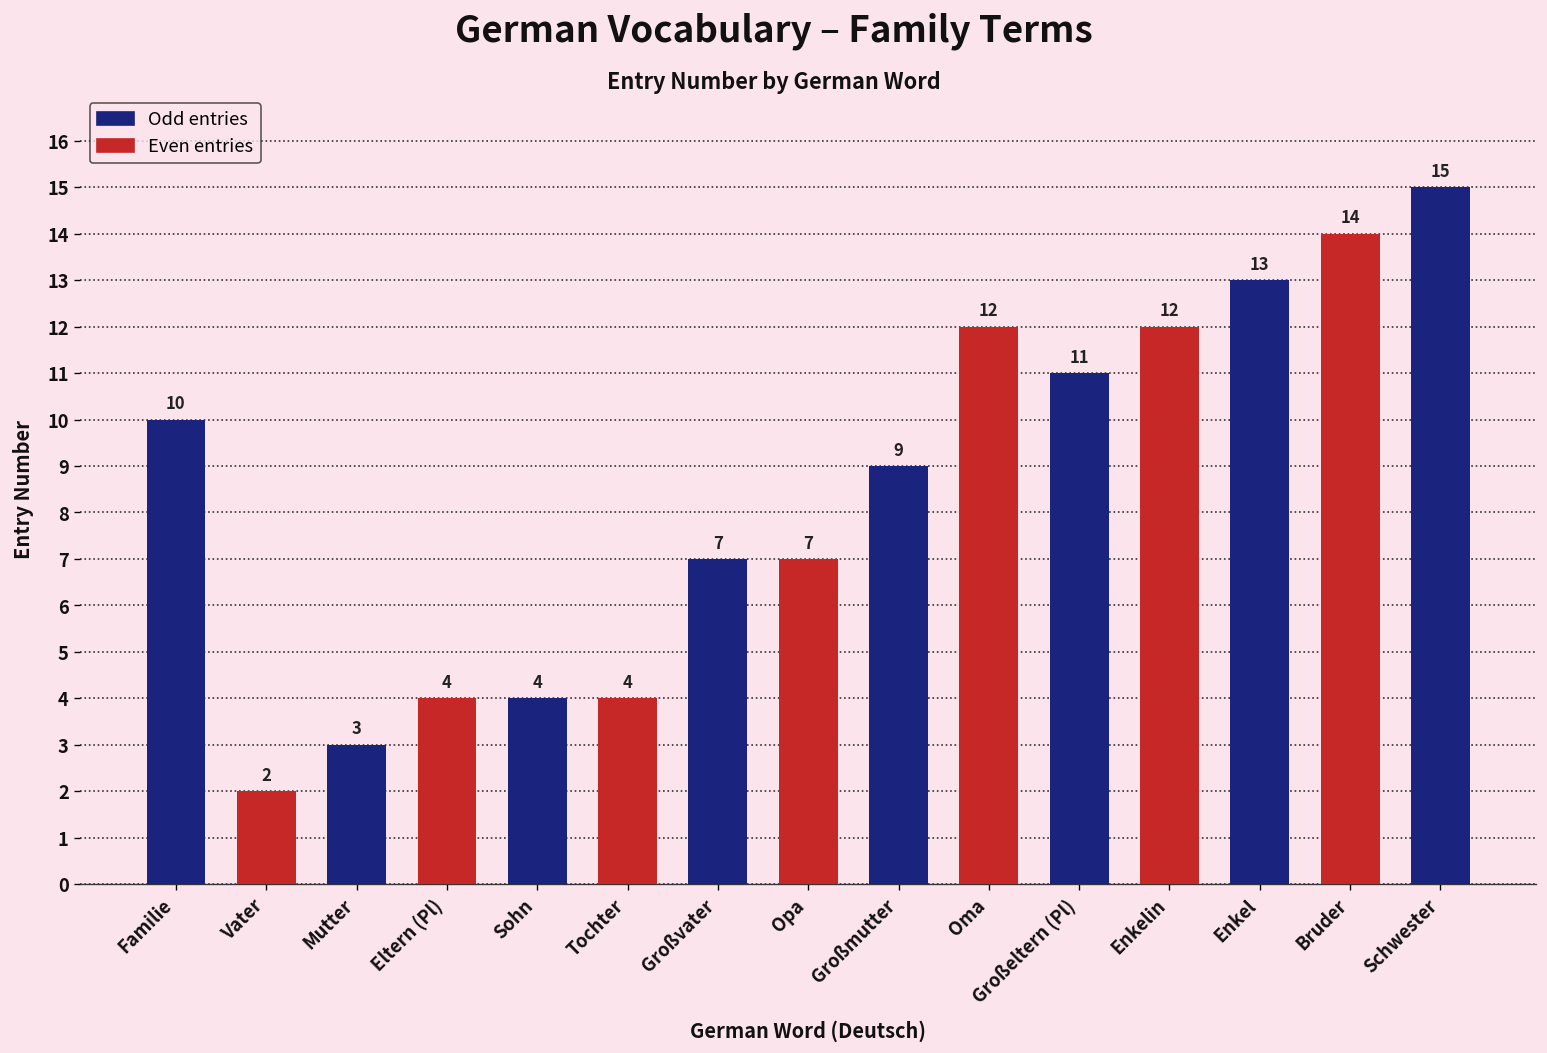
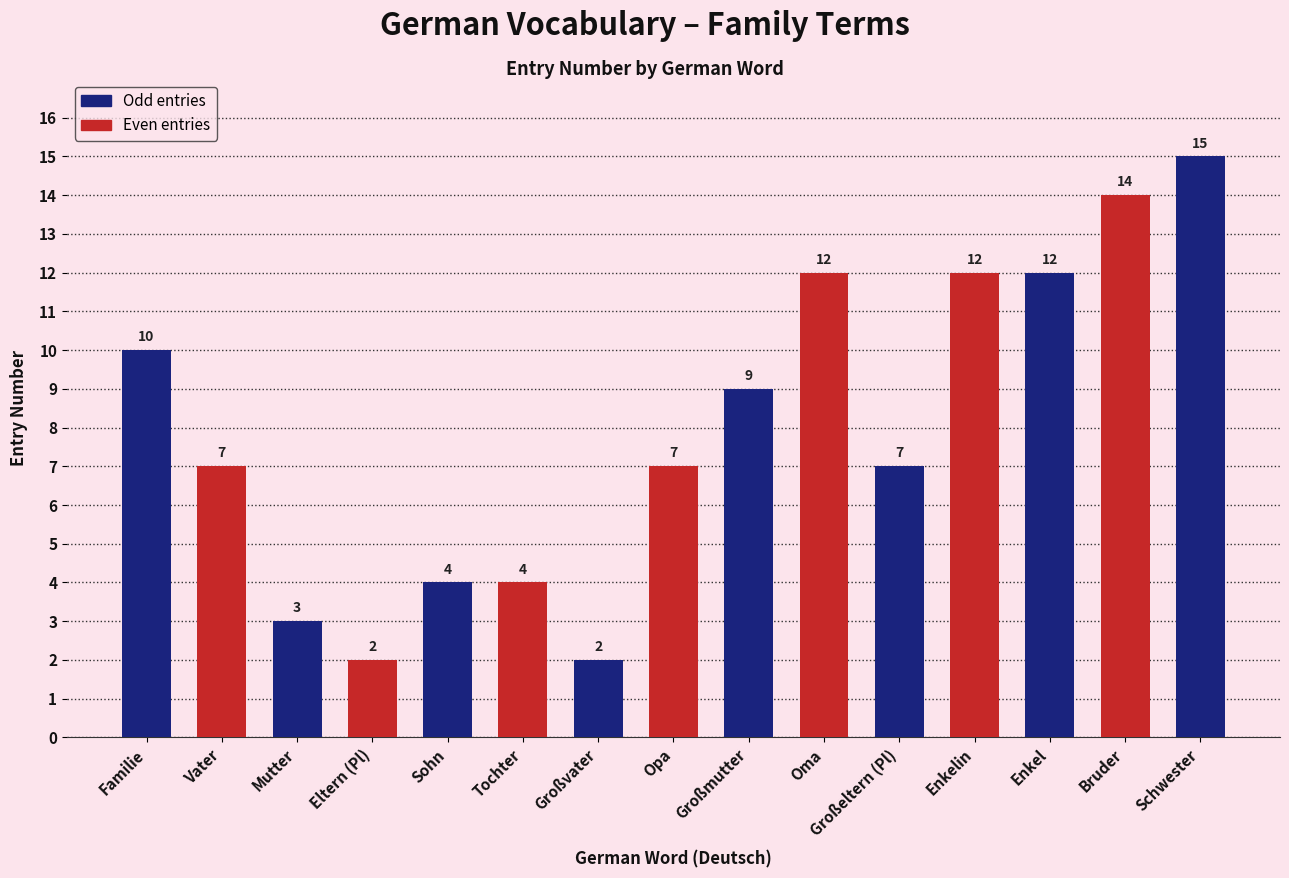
  {
    "Familie": 10,
-   "Vater": 2,
+   "Vater": 7,
    "Mutter": 3,
-   "Eltern (Pl)": 4,
+   "Eltern (Pl)": 2,
    "Sohn": 4,
    "Tochter": 4,
-   "Großvater": 7,
+   "Großvater": 2,
    "Opa": 7,
    "Großmutter": 9,
    "Oma": 12,
-   "Großeltern (Pl)": 11,
+   "Großeltern (Pl)": 7,
    "Enkelin": 12,
-   "Enkel": 13,
+   "Enkel": 12,
    "Bruder": 14,
    "Schwester": 15
  }
